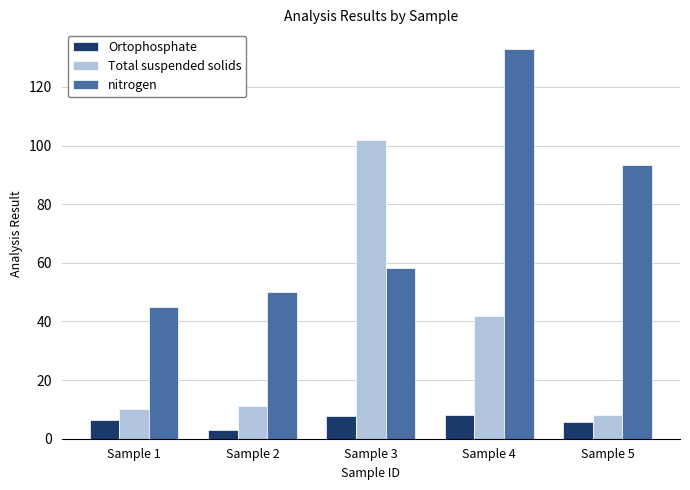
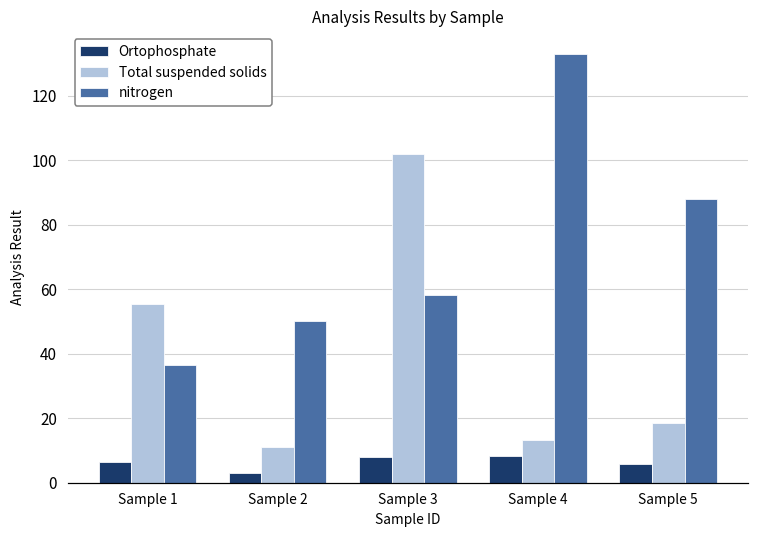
  {
    "Ortophosphate": {
      "Sample 1": 7,
      "Sample 2": 3,
      "Sample 3": 8,
      "Sample 4": 8,
      "Sample 5": 6
    },
    "Total suspended solids": {
-     "Sample 1": 10,
+     "Sample 1": 55,
      "Sample 2": 11,
      "Sample 3": 102,
-     "Sample 4": 42,
-     "Sample 5": 8
+     "Sample 4": 13,
+     "Sample 5": 19
    },
    "nitrogen": {
-     "Sample 1": 45,
+     "Sample 1": 36,
      "Sample 2": 50,
      "Sample 3": 58,
      "Sample 4": 133,
-     "Sample 5": 94
+     "Sample 5": 88
    }
  }
